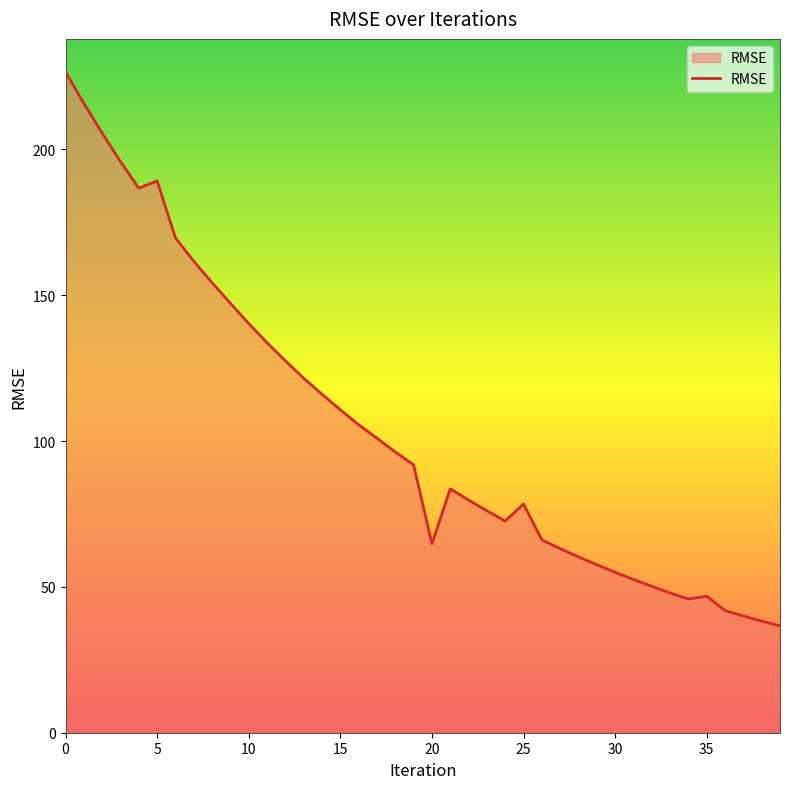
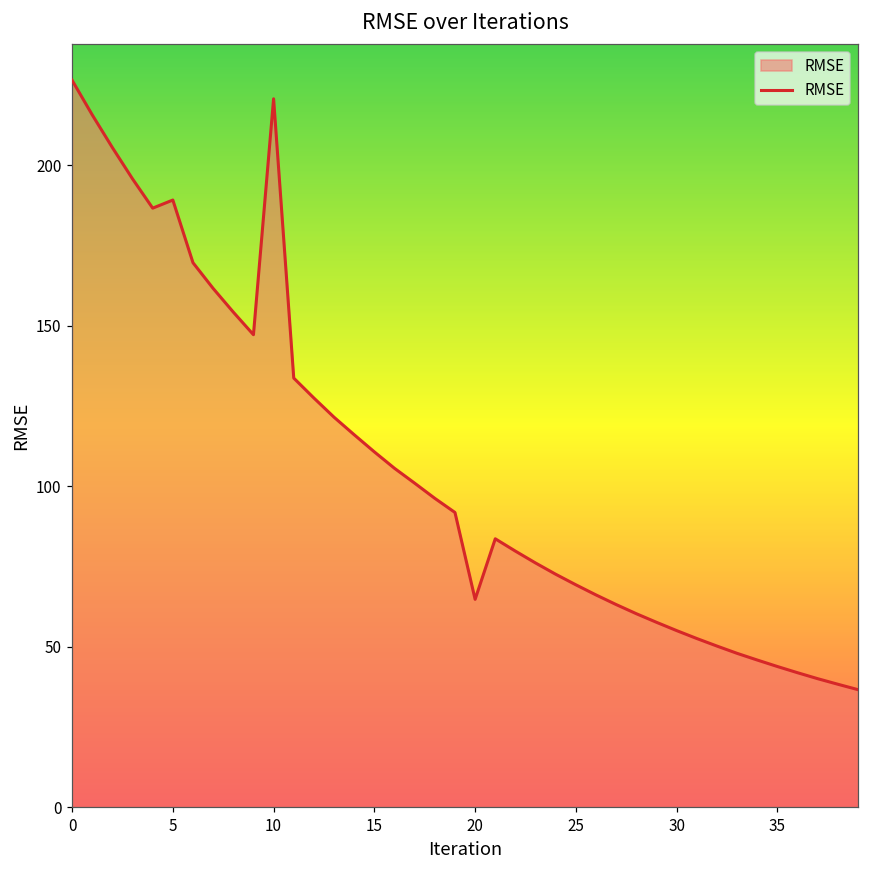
  {
    "0": 227,
    "5": 189,
-   "10": 140,
+   "10": 221,
    "15": 111,
    "20": 65,
-   "25": 78,
+   "25": 69,
    "30": 55,
-   "35": 47
+   "35": 44
  }
